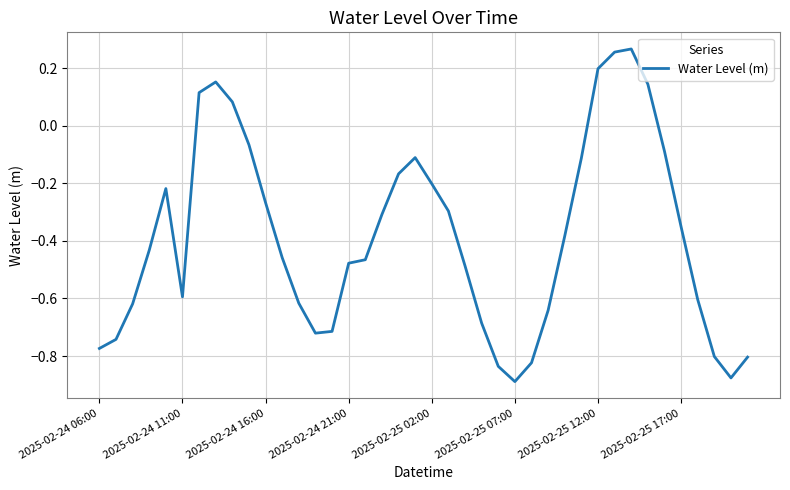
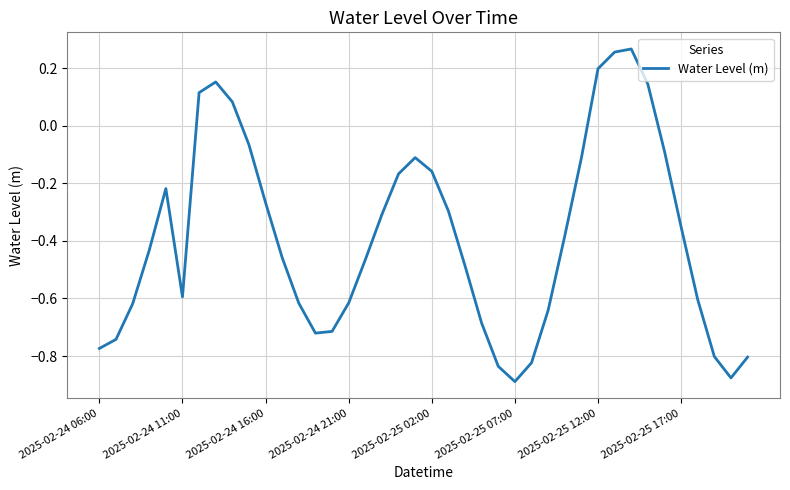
  {
    "2025-02-24 06:00": -0.77,
    "2025-02-24 11:00": -0.59,
    "2025-02-24 16:00": -0.27,
-   "2025-02-24 21:00": -0.48,
-   "2025-02-25 02:00": -0.20,
+   "2025-02-24 21:00": -0.62,
+   "2025-02-25 02:00": -0.16,
    "2025-02-25 07:00": -0.89,
    "2025-02-25 12:00": 0.20,
    "2025-02-25 17:00": -0.35
  }
